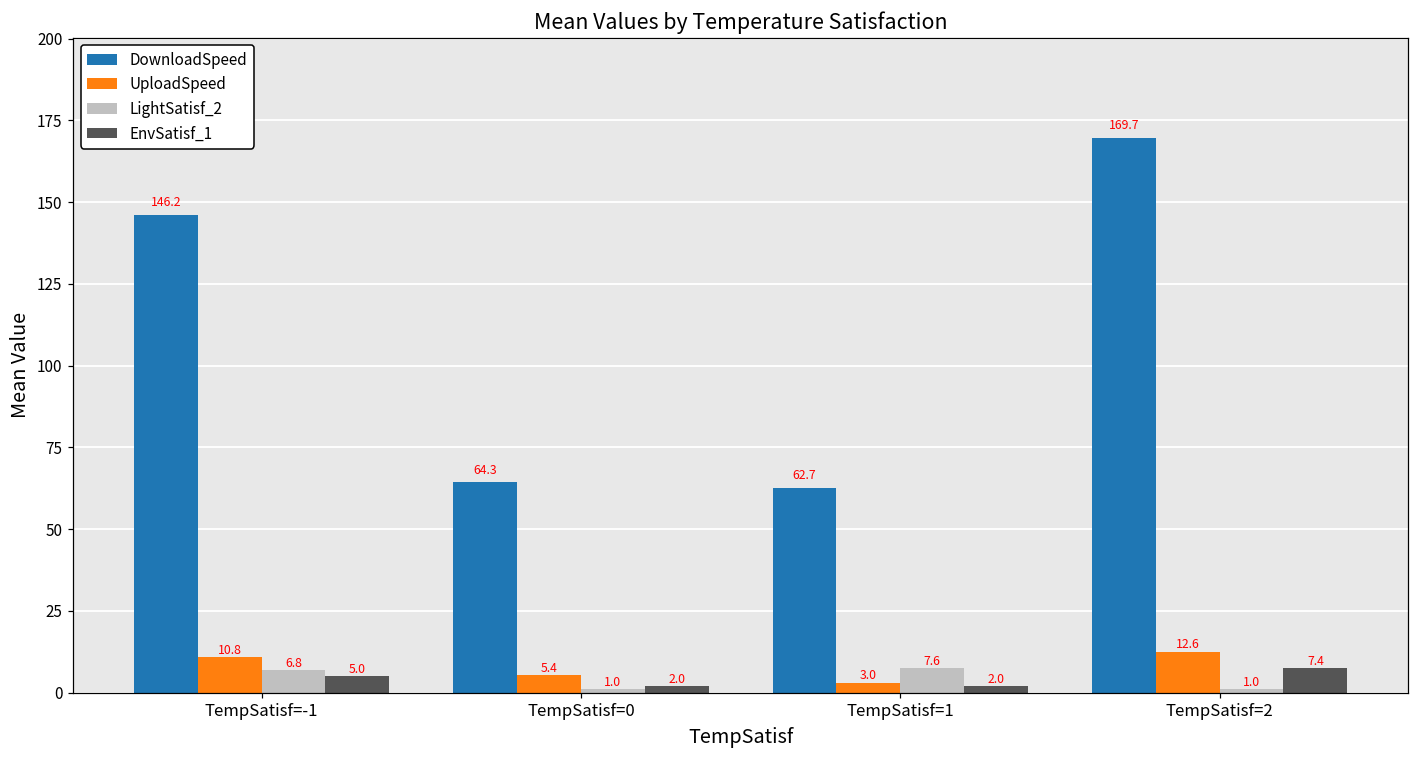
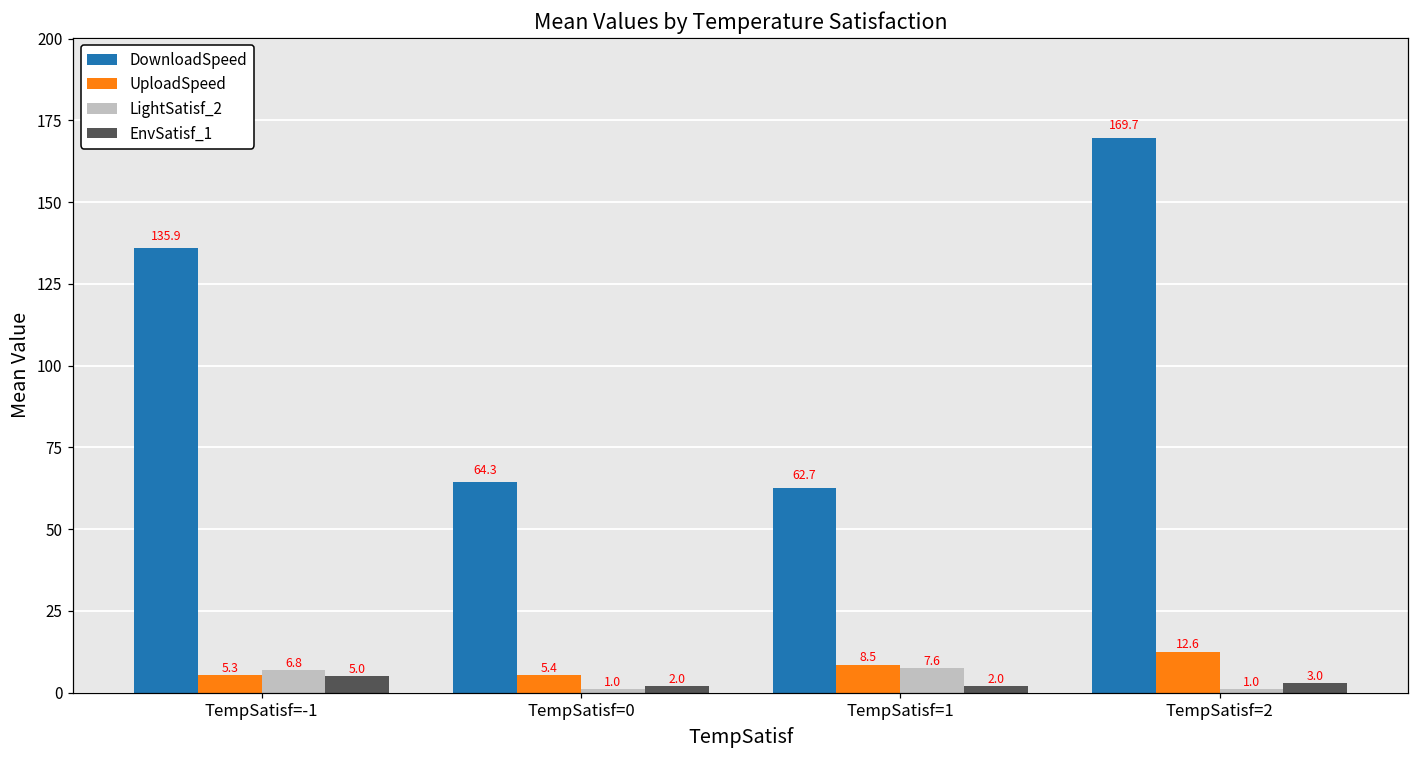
  {
    "DownloadSpeed": {
-     "TempSatisf=-1": 146.2,
+     "TempSatisf=-1": 135.9,
      "TempSatisf=0": 64.3,
      "TempSatisf=1": 62.7,
      "TempSatisf=2": 169.7
    },
    "UploadSpeed": {
-     "TempSatisf=-1": 10.8,
+     "TempSatisf=-1": 5.3,
      "TempSatisf=0": 5.4,
-     "TempSatisf=1": 3.0,
+     "TempSatisf=1": 8.5,
      "TempSatisf=2": 12.6
    },
    "LightSatisf_2": {
      "TempSatisf=-1": 6.8,
      "TempSatisf=0": 1.0,
      "TempSatisf=1": 7.6,
      "TempSatisf=2": 1.0
    },
    "EnvSatisf_1": {
      "TempSatisf=-1": 5.0,
      "TempSatisf=0": 2.0,
      "TempSatisf=1": 2.0,
-     "TempSatisf=2": 7.4
+     "TempSatisf=2": 3.0
    }
  }
